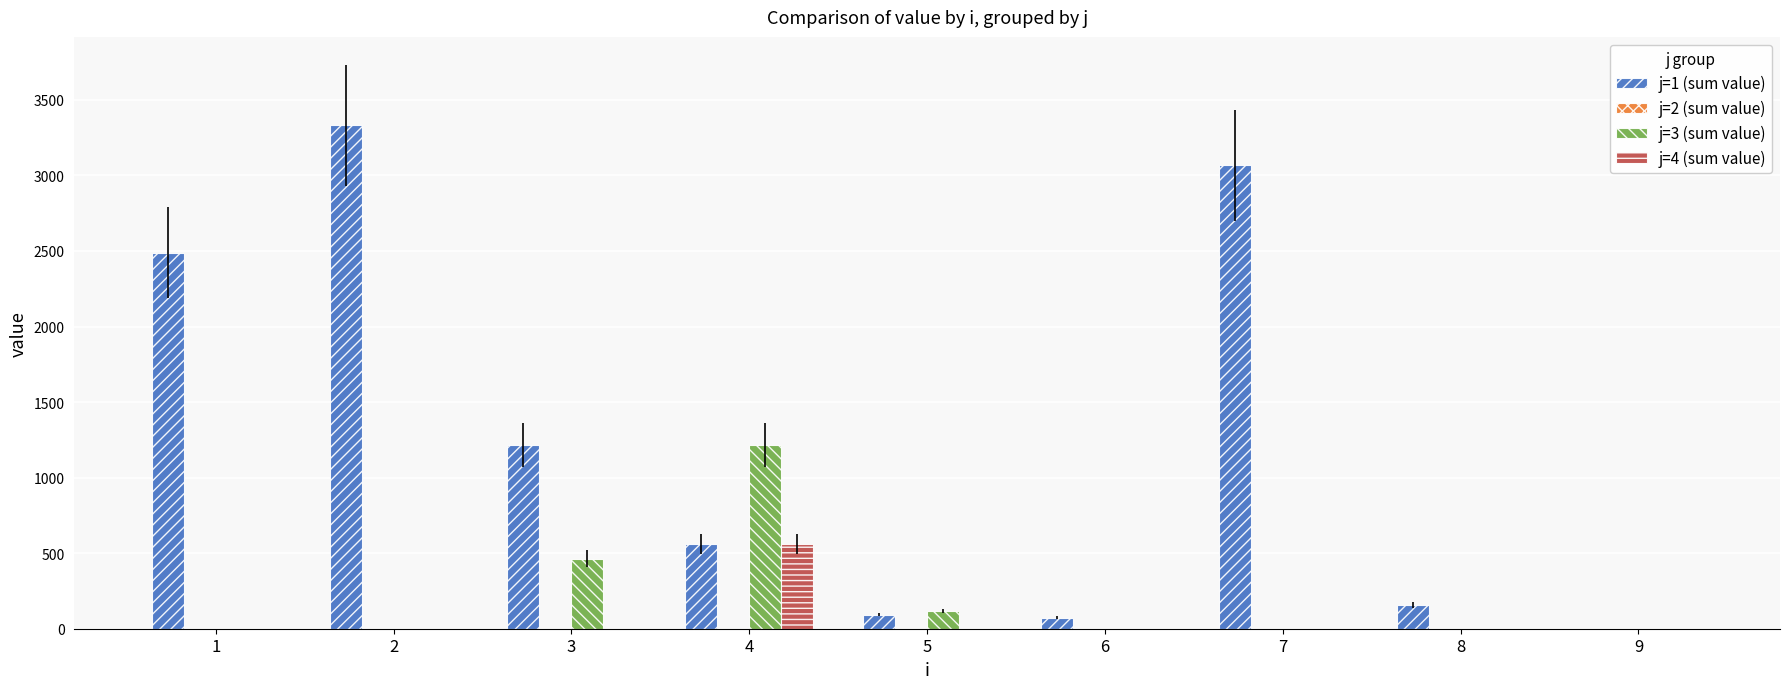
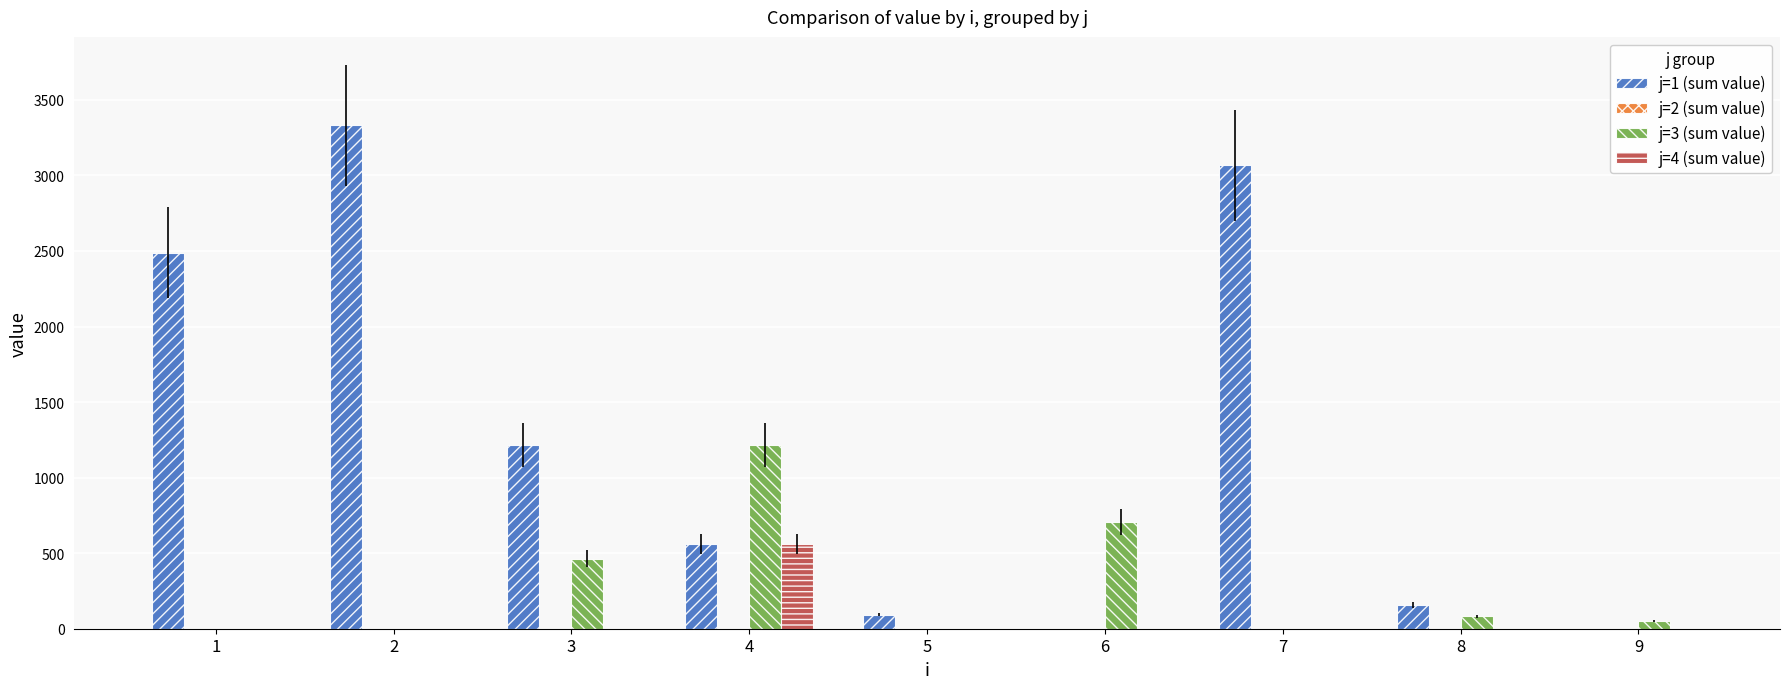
  {
    "j=1 (sum value)": {
      "1": 2490,
      "2": 3330,
      "3": 1220,
      "4": 560,
      "5": 90,
-     "6": 70,
+     "6": 0,
      "7": 3070,
      "8": 160,
      "9": 0
    },
    "j=2 (sum value)": {
      "1": 0,
      "2": 0,
      "3": 0,
      "4": 0,
      "5": 0,
      "6": 0,
      "7": 0,
      "8": 0,
      "9": 0
    },
    "j=3 (sum value)": {
      "1": 0,
      "2": 0,
      "3": 460,
      "4": 1220,
-     "5": 120,
-     "6": 0,
+     "5": 0,
+     "6": 710,
      "7": 0,
-     "8": 0,
-     "9": 0
+     "8": 80,
+     "9": 50
    },
    "j=4 (sum value)": {
      "1": 0,
      "2": 0,
      "3": 0,
      "4": 560,
      "5": 0,
      "6": 0,
      "7": 0,
      "8": 0,
      "9": 0
    }
  }
